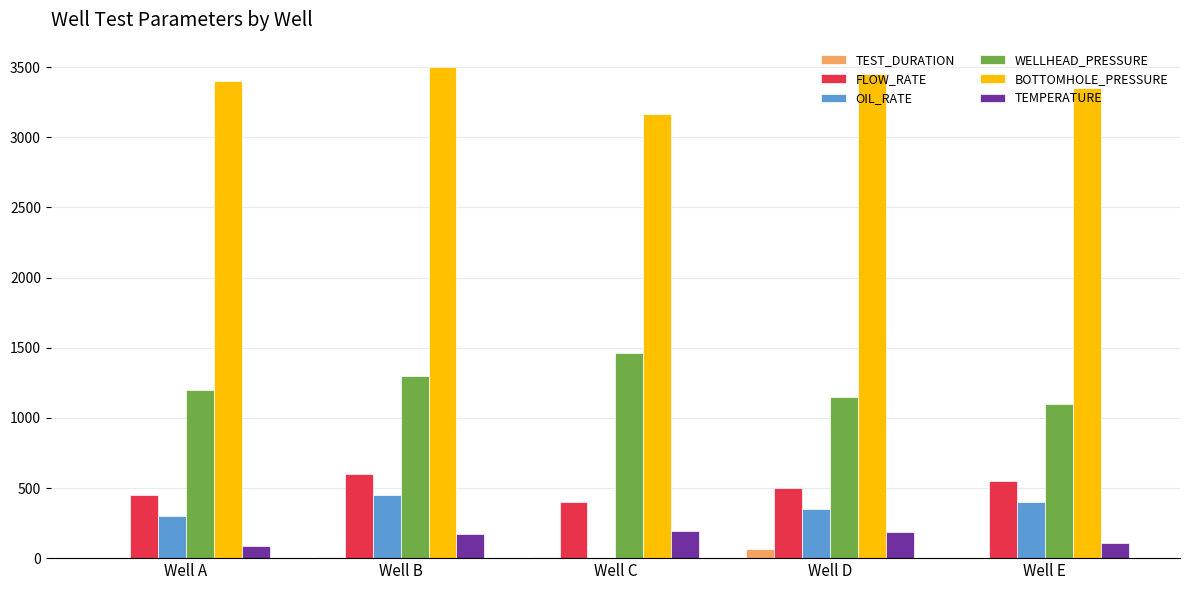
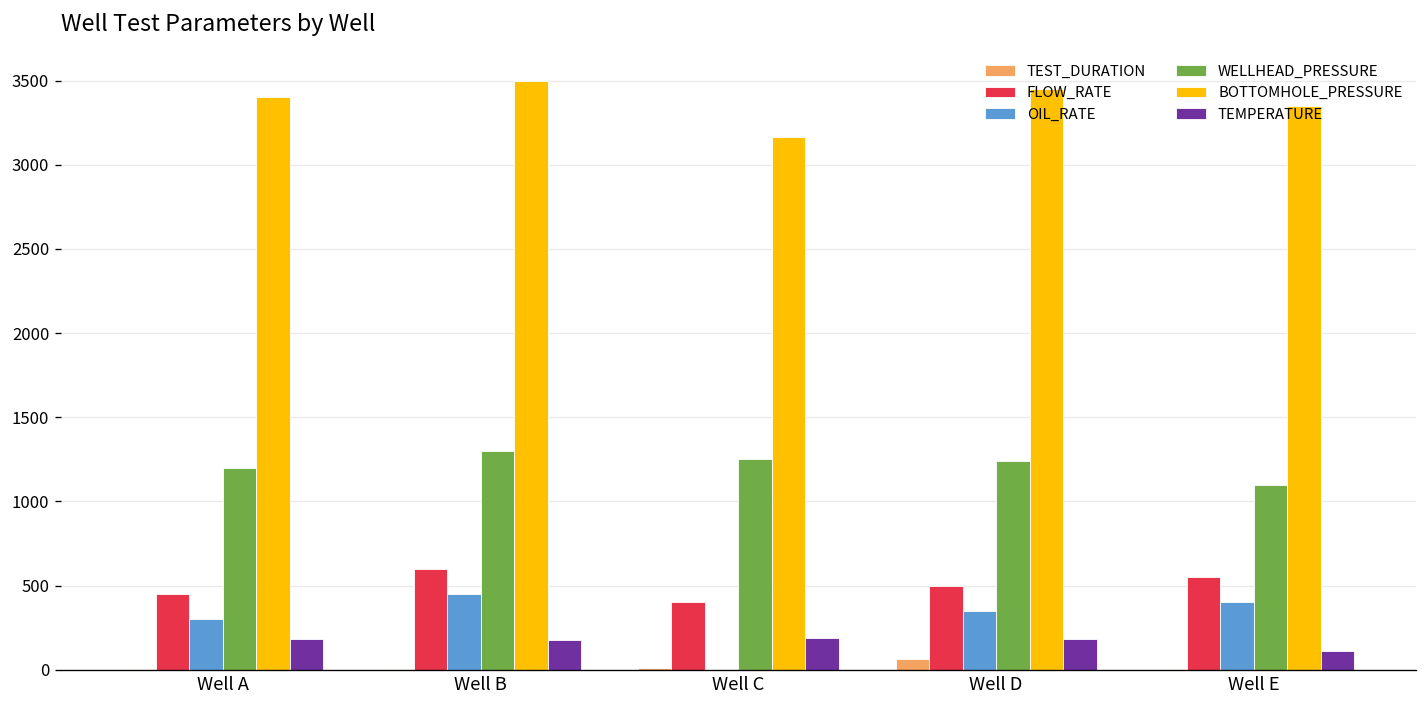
  {
    "TEST_DURATION": {
      "Well D": 60
    },
    "FLOW_RATE": {
      "Well A": 450,
      "Well B": 600,
      "Well C": 400,
      "Well D": 500,
      "Well E": 550
    },
    "OIL_RATE": {
      "Well A": 300,
      "Well B": 450,
      "Well C": 0,
      "Well D": 350,
      "Well E": 400
    },
    "WELLHEAD_PRESSURE": {
      "Well A": 1200,
      "Well B": 1300,
-     "Well C": 1460,
-     "Well D": 1150,
+     "Well C": 1250,
+     "Well D": 1240,
      "Well E": 1100
    },
    "BOTTOMHOLE_PRESSURE": {
      "Well A": 3400,
      "Well B": 3500,
      "Well C": 3170,
      "Well D": 3450,
      "Well E": 3350
    },
    "TEMPERATURE": {
-     "Well A": 90,
+     "Well A": 180,
      "Well B": 180,
      "Well C": 190,
      "Well D": 190,
      "Well E": 110
    }
  }
